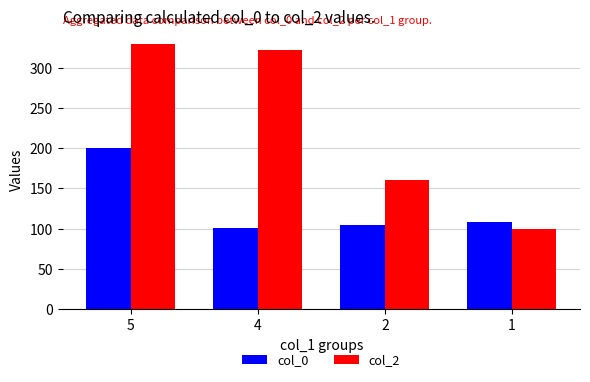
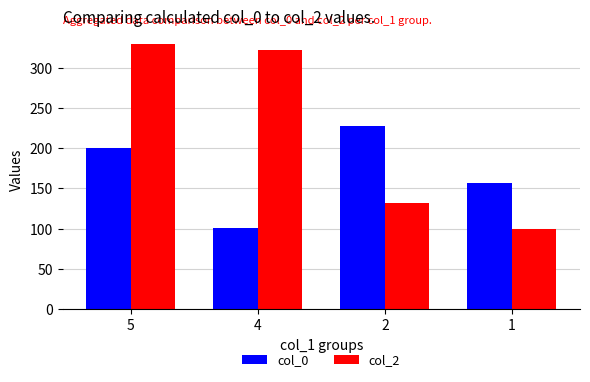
  {
    "col_0": {
      "5": 200,
      "4": 100,
-     "2": 100,
-     "1": 110
+     "2": 230,
+     "1": 160
    },
    "col_2": {
      "4": 320,
-     "2": 160,
+     "2": 130,
      "1": 100
    }
  }
